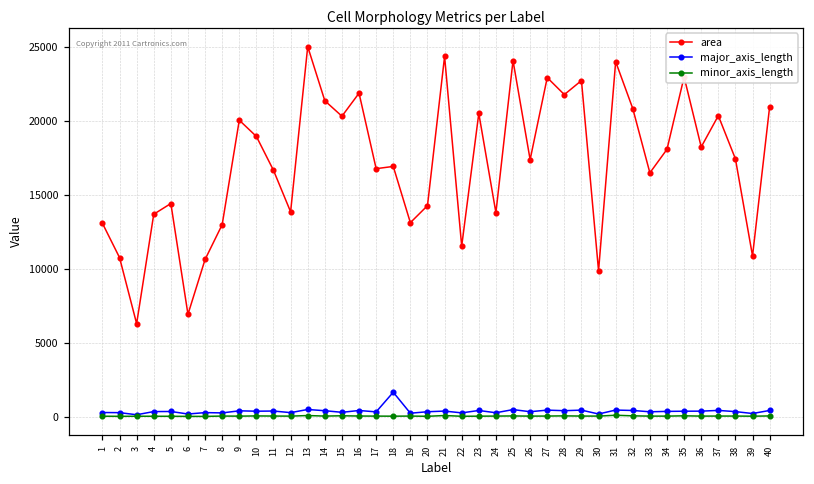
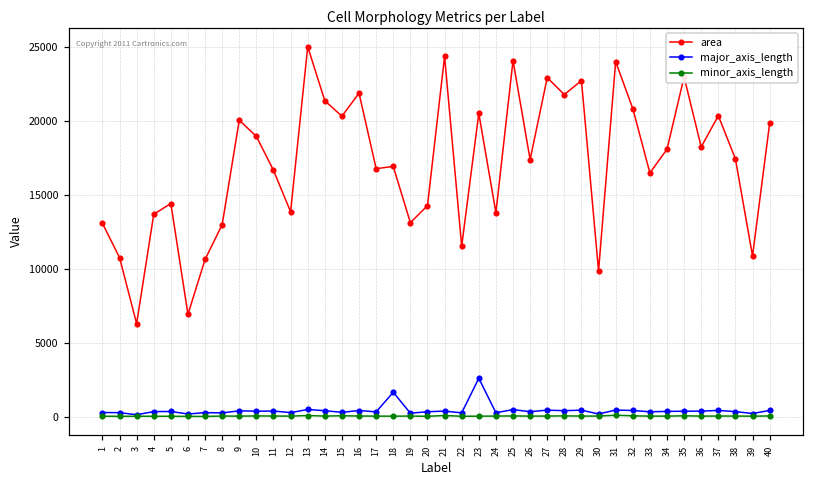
  {
    "area": {
      "1": 13100,
      "2": 10800,
      "3": 6300,
      "4": 13700,
      "5": 14400,
      "6": 6900,
      "7": 10600,
      "8": 13000,
      "9": 20000,
      "10": 18900,
      "11": 16600,
      "12": 13800,
      "13": 25000,
      "14": 21300,
      "15": 20300,
      "16": 21900,
      "17": 16800,
      "18": 16900,
      "19": 13100,
      "20": 14300,
      "21": 24300,
      "22": 11500,
      "23": 20500,
      "24": 13800,
      "25": 24100,
      "26": 17400,
      "27": 22900,
      "28": 21800,
      "29": 22700,
      "30": 9900,
      "31": 24000,
      "32": 20800,
      "33": 16500,
      "34": 18100,
      "36": 18200,
      "37": 20300,
      "38": 17400,
      "39": 10900,
-     "40": 20900
+     "40": 19800
    },
    "major_axis_length": {
      "1": 300,
      "2": 300,
      "4": 400,
      "5": 400,
      "7": 300,
      "8": 300,
      "9": 400,
      "10": 400,
      "11": 400,
      "12": 300,
      "13": 500,
      "14": 400,
      "15": 300,
      "16": 400,
      "17": 400,
      "18": 1700,
      "19": 300,
      "20": 400,
      "21": 400,
      "22": 300,
-     "23": 400,
+     "23": 2600,
      "24": 300,
      "25": 500,
      "26": 400,
      "27": 500,
      "28": 400,
      "29": 500,
      "31": 500,
      "32": 400,
      "33": 400,
      "34": 400,
      "35": 400,
      "36": 400,
      "37": 400,
      "38": 400,
      "40": 400
    },
    "minor_axis_length": {
      "1": 100,
      "2": 100,
      "4": 100,
      "5": 100,
      "7": 0,
      "8": 100,
      "9": 100,
      "10": 100,
      "11": 100,
      "12": 100,
      "13": 100,
      "14": 100,
      "15": 100,
      "16": 100,
      "17": 100,
      "18": 100,
      "19": 100,
      "20": 100,
      "21": 100,
      "22": 100,
      "23": 100,
      "24": 100,
      "25": 100,
      "26": 100,
      "27": 100,
      "28": 100,
      "29": 100,
      "31": 100,
      "32": 100,
      "33": 100,
      "34": 100,
      "35": 100,
      "36": 100,
      "37": 100,
      "38": 100,
      "40": 100
    }
  }
